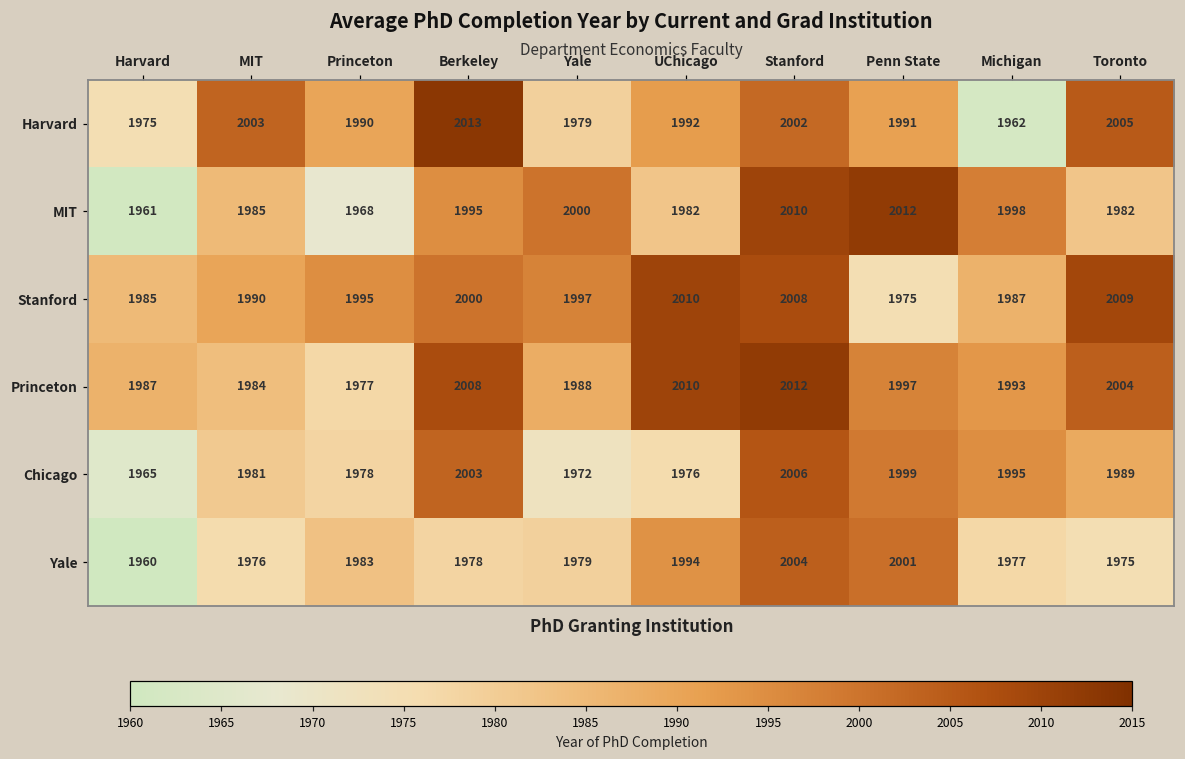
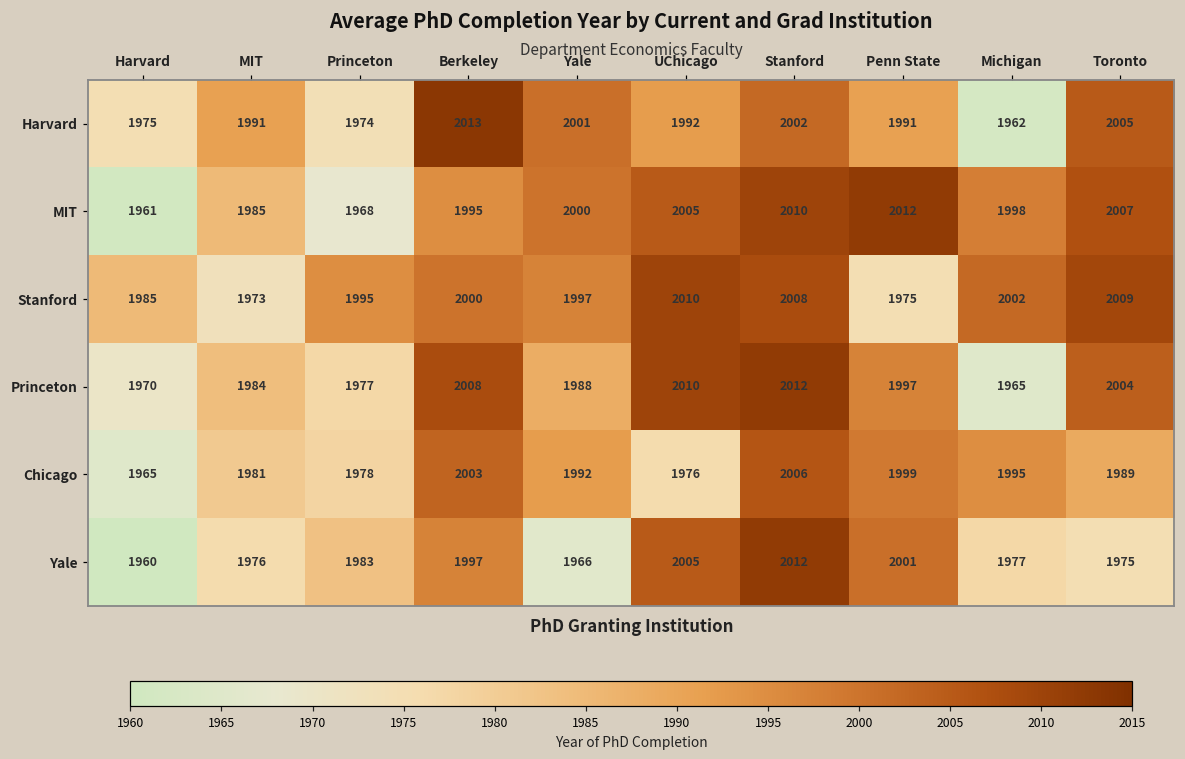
  {
    "Harvard": {
      "Harvard": 1975,
-     "MIT": 2003,
-     "Princeton": 1990,
+     "MIT": 1991,
+     "Princeton": 1974,
      "Berkeley": 2013,
-     "Yale": 1979,
+     "Yale": 2001,
      "UChicago": 1992,
      "Stanford": 2002,
      "Penn State": 1991,
      "Michigan": 1962,
      "Toronto": 2005
    },
    "MIT": {
      "Harvard": 1961,
      "MIT": 1985,
      "Princeton": 1968,
      "Berkeley": 1995,
      "Yale": 2000,
-     "UChicago": 1982,
+     "UChicago": 2005,
      "Stanford": 2010,
      "Penn State": 2012,
      "Michigan": 1998,
-     "Toronto": 1982
+     "Toronto": 2007
    },
    "Stanford": {
      "Harvard": 1985,
-     "MIT": 1990,
+     "MIT": 1973,
      "Princeton": 1995,
      "Berkeley": 2000,
      "Yale": 1997,
      "UChicago": 2010,
      "Stanford": 2008,
      "Penn State": 1975,
-     "Michigan": 1987,
+     "Michigan": 2002,
      "Toronto": 2009
    },
    "Princeton": {
-     "Harvard": 1987,
+     "Harvard": 1970,
      "MIT": 1984,
      "Princeton": 1977,
      "Berkeley": 2008,
      "Yale": 1988,
      "UChicago": 2010,
      "Stanford": 2012,
      "Penn State": 1997,
-     "Michigan": 1993,
+     "Michigan": 1965,
      "Toronto": 2004
    },
    "Chicago": {
      "Harvard": 1965,
      "MIT": 1981,
      "Princeton": 1978,
      "Berkeley": 2003,
-     "Yale": 1972,
+     "Yale": 1992,
      "UChicago": 1976,
      "Stanford": 2006,
      "Penn State": 1999,
      "Michigan": 1995,
      "Toronto": 1989
    },
    "Yale": {
      "Harvard": 1960,
      "MIT": 1976,
      "Princeton": 1983,
-     "Berkeley": 1978,
-     "Yale": 1979,
-     "UChicago": 1994,
-     "Stanford": 2004,
+     "Berkeley": 1997,
+     "Yale": 1966,
+     "UChicago": 2005,
+     "Stanford": 2012,
      "Penn State": 2001,
      "Michigan": 1977,
      "Toronto": 1975
    }
  }
